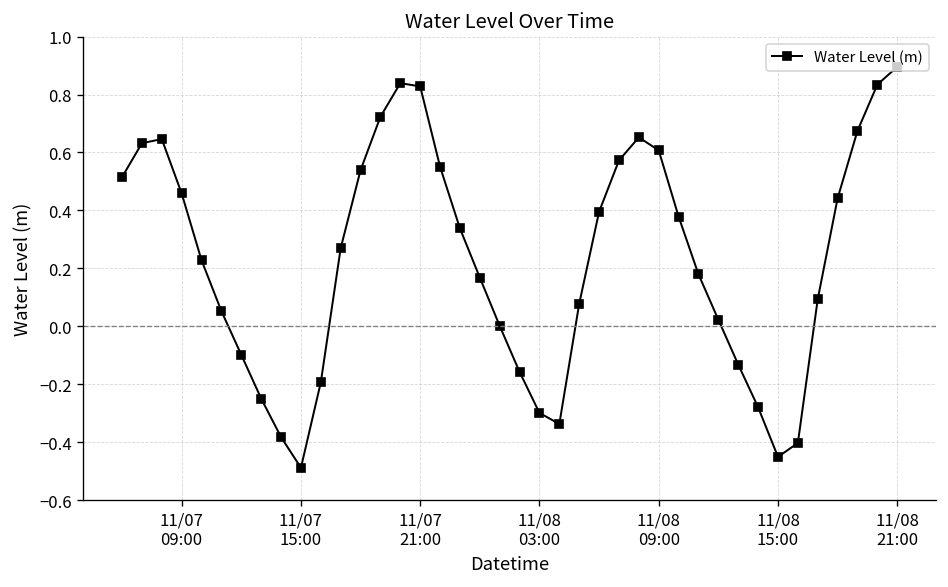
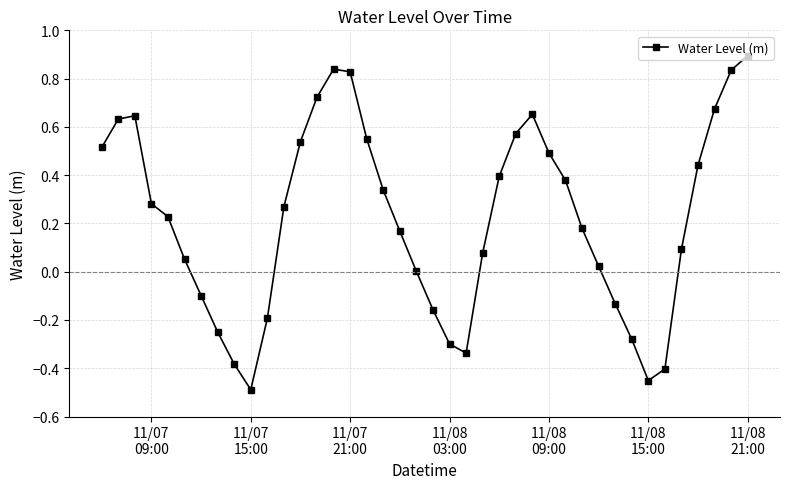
  {
-   "11/07 09:00": 0.46,
+   "11/07 09:00": 0.28,
    "11/07 15:00": -0.49,
    "11/07 21:00": 0.83,
    "11/08 03:00": -0.30,
-   "11/08 09:00": 0.61,
+   "11/08 09:00": 0.49,
    "11/08 15:00": -0.45
  }
